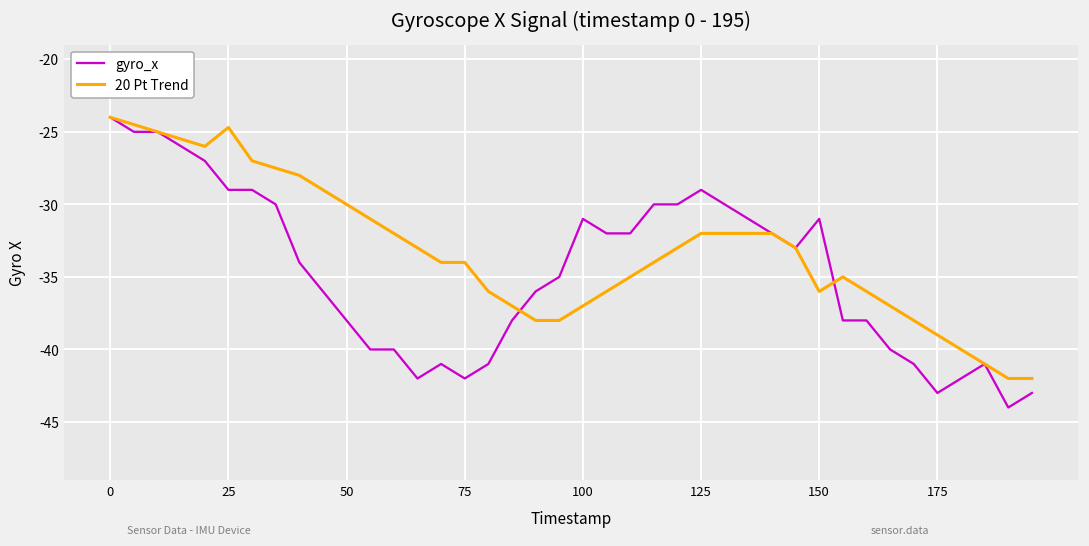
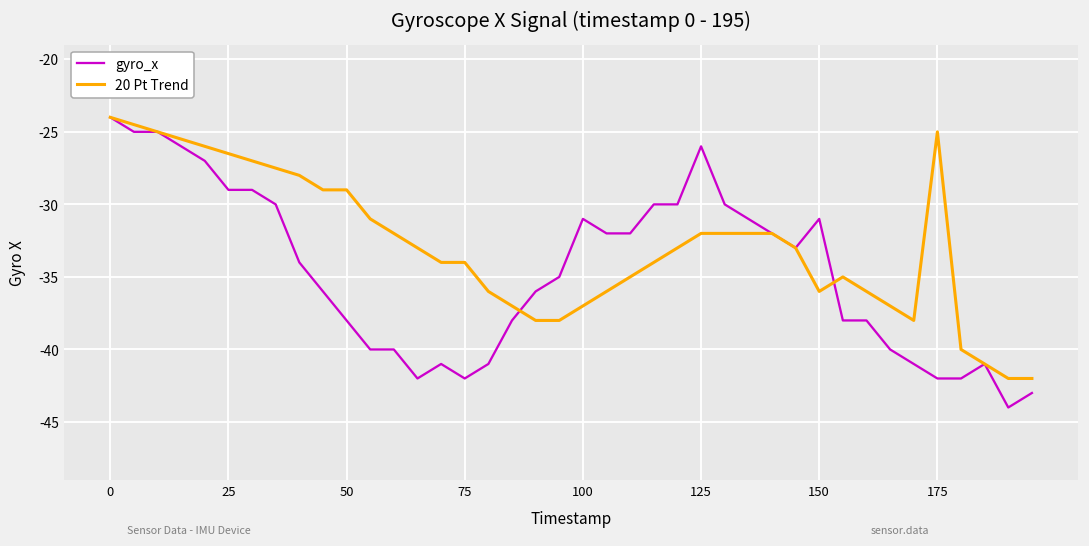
  {
    "gyro_x": {
      "25": -29,
      "50": -38,
      "75": -42,
      "100": -31,
-     "125": -29,
+     "125": -26,
      "150": -31,
-     "175": -43
+     "175": -42
    },
    "20 Pt Trend": {
-     "25": -24.7,
-     "50": -30,
+     "25": -26.5,
+     "50": -29,
      "75": -34.0,
      "100": -37.0,
      "125": -32.0,
      "150": -36.0,
-     "175": -39
+     "175": -25
    }
  }
